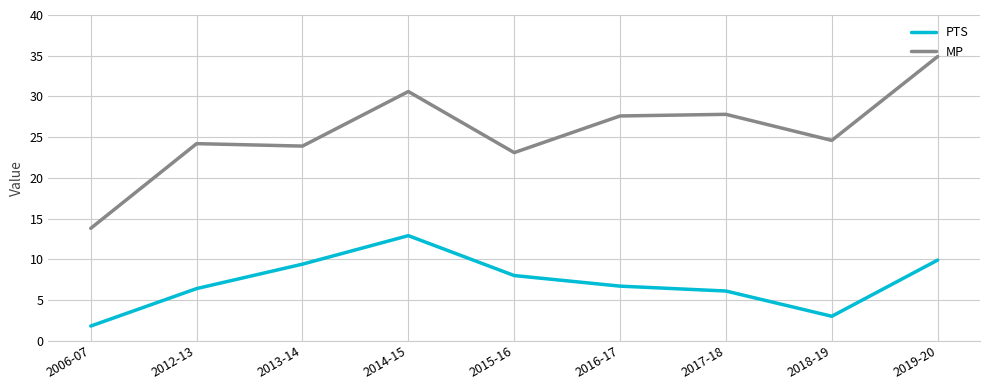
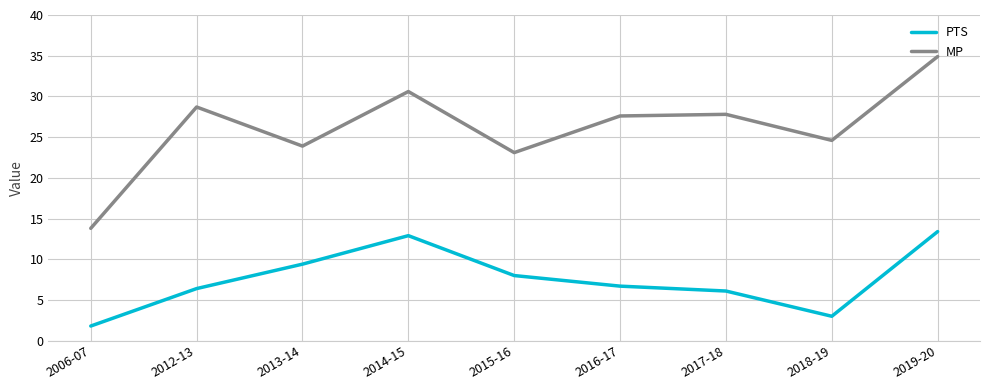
  {
    "PTS": {
      "2006-07": 2,
      "2012-13": 6,
      "2013-14": 9,
      "2014-15": 13,
      "2015-16": 8,
      "2016-17": 7,
      "2017-18": 6,
      "2018-19": 3,
-     "2019-20": 10
+     "2019-20": 13
    },
    "MP": {
      "2006-07": 14,
-     "2012-13": 24,
+     "2012-13": 29,
      "2013-14": 24,
      "2014-15": 31,
      "2015-16": 23,
      "2016-17": 28,
      "2017-18": 28,
      "2018-19": 25,
      "2019-20": 35
    }
  }
